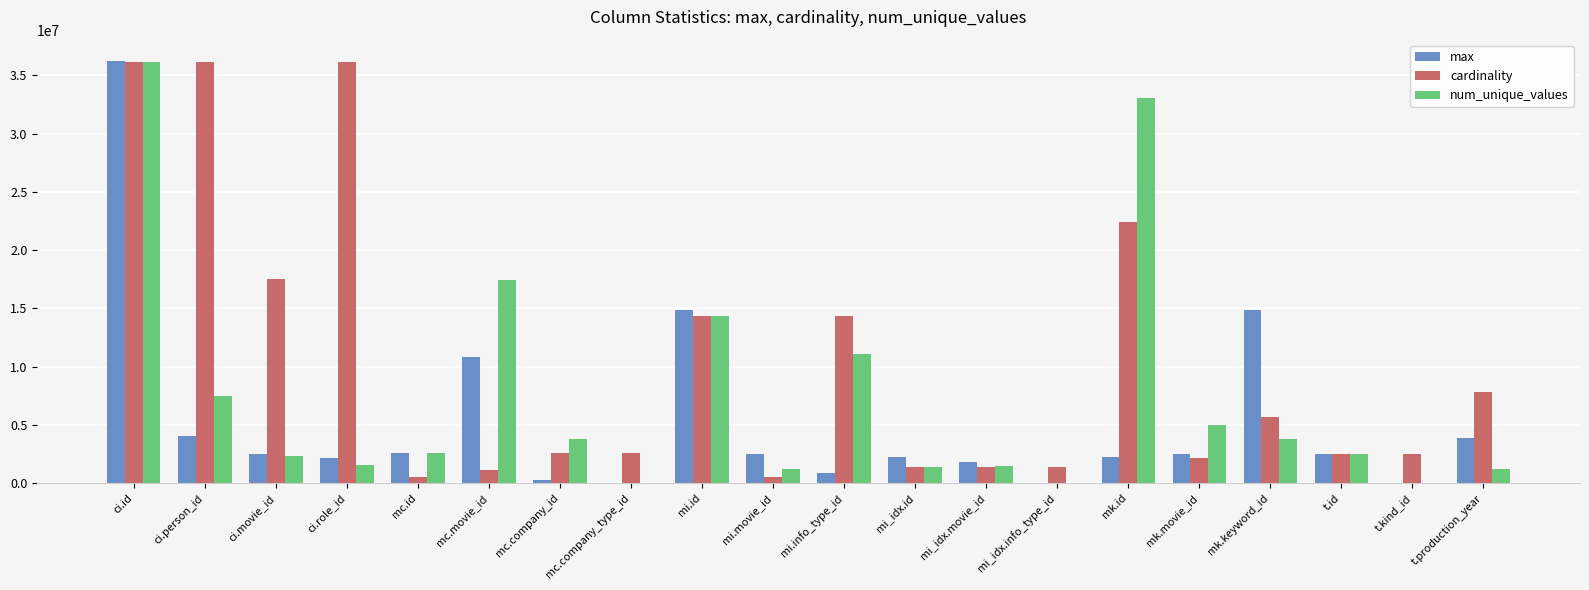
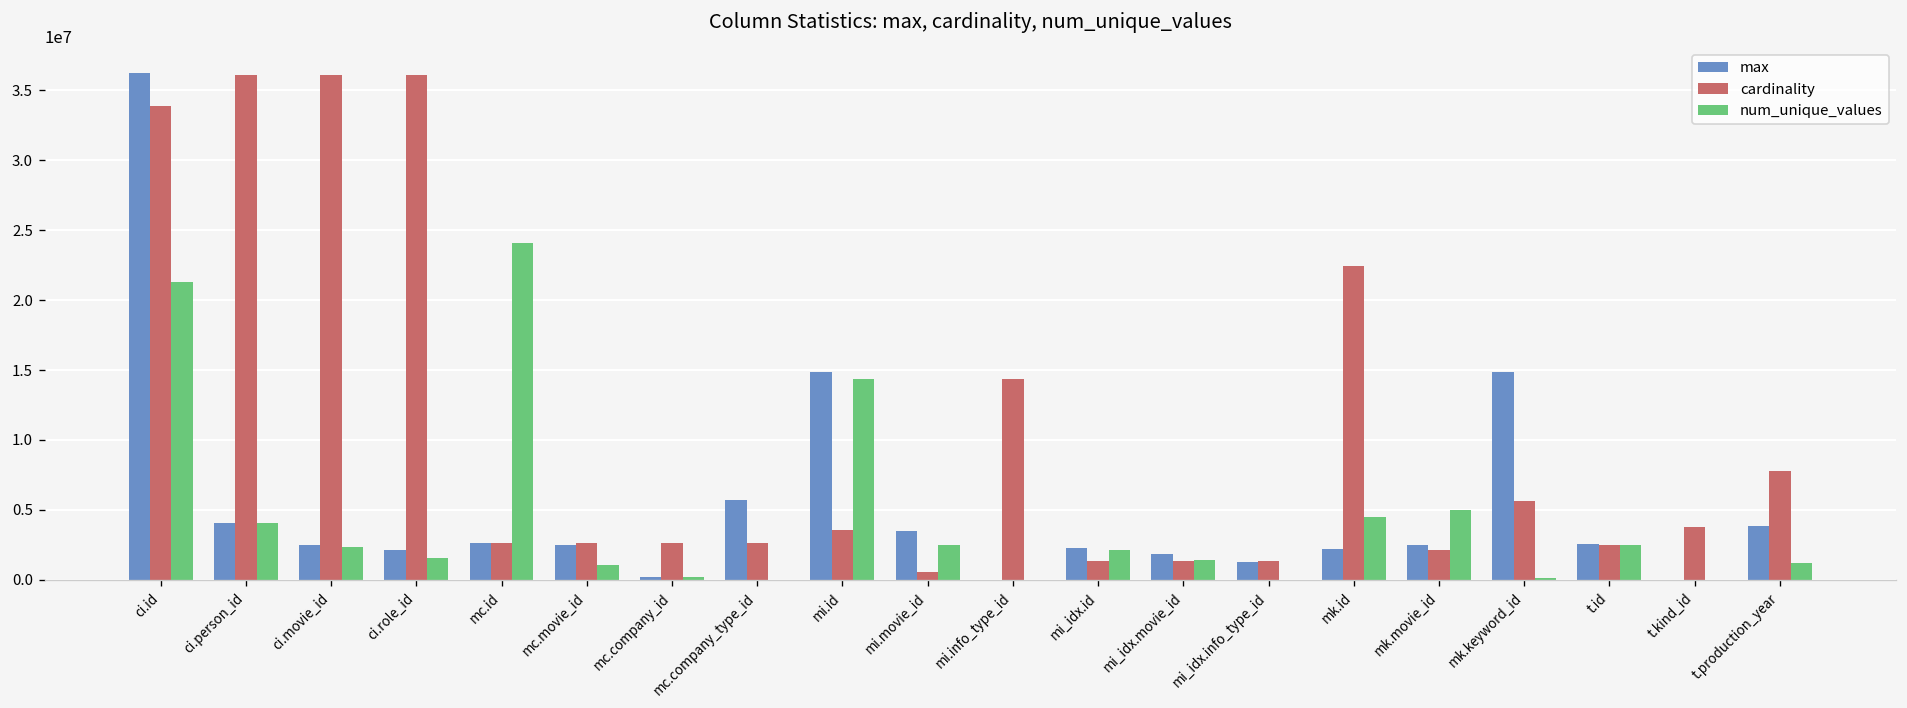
  {
    "max": {
      "ci.id": 36200000,
      "ci.person_id": 4100000,
      "ci.movie_id": 2500000,
      "ci.role_id": 2200000,
      "mc.id": 2600000,
-     "mc.movie_id": 10900000,
+     "mc.movie_id": 2500000,
      "mc.company_id": 200000,
-     "mc.company_type_id": 0,
+     "mc.company_type_id": 5700000,
      "mi.id": 14800000,
-     "mi.movie_id": 2500000,
-     "mi.info_type_id": 900000,
+     "mi.movie_id": 3500000,
+     "mi.info_type_id": 0,
      "mi_idx.id": 2300000,
      "mi_idx.movie_id": 1800000,
-     "mi_idx.info_type_id": 0,
+     "mi_idx.info_type_id": 1200000,
      "mk.id": 2200000,
      "mk.movie_id": 2500000,
      "mk.keyword_id": 14900000,
      "t.id": 2500000,
      "t.production_year": 3900000
    },
    "cardinality": {
-     "ci.id": 36100000,
+     "ci.id": 33900000,
      "ci.person_id": 36100000,
-     "ci.movie_id": 17500000,
+     "ci.movie_id": 36100000,
      "ci.role_id": 36100000,
-     "mc.id": 500000,
-     "mc.movie_id": 1200000,
+     "mc.id": 2600000,
+     "mc.movie_id": 2600000,
      "mc.company_id": 2600000,
      "mc.company_type_id": 2600000,
-     "mi.id": 14300000,
+     "mi.id": 3500000,
      "mi.movie_id": 600000,
      "mi.info_type_id": 14300000,
      "mi_idx.id": 1400000,
      "mi_idx.movie_id": 1400000,
      "mi_idx.info_type_id": 1400000,
      "mk.id": 22400000,
      "mk.movie_id": 2200000,
      "mk.keyword_id": 5600000,
      "t.id": 2500000,
-     "t.kind_id": 2500000,
+     "t.kind_id": 3800000,
      "t.production_year": 7800000
    },
    "num_unique_values": {
-     "ci.id": 36100000,
-     "ci.person_id": 7500000,
+     "ci.id": 21300000,
+     "ci.person_id": 4000000,
      "ci.movie_id": 2300000,
      "ci.role_id": 1500000,
-     "mc.id": 2600000,
-     "mc.movie_id": 17500000,
-     "mc.company_id": 3800000,
+     "mc.id": 24100000,
+     "mc.movie_id": 1100000,
+     "mc.company_id": 200000,
      "mi.id": 14300000,
-     "mi.movie_id": 1200000,
-     "mi.info_type_id": 11100000,
-     "mi_idx.id": 1400000,
+     "mi.movie_id": 2500000,
+     "mi.info_type_id": 0,
+     "mi_idx.id": 2100000,
      "mi_idx.movie_id": 1400000,
-     "mk.id": 33100000,
+     "mk.id": 4500000,
      "mk.movie_id": 5000000,
-     "mk.keyword_id": 3800000,
+     "mk.keyword_id": 100000,
      "t.id": 2500000,
      "t.production_year": 1200000
    }
  }
